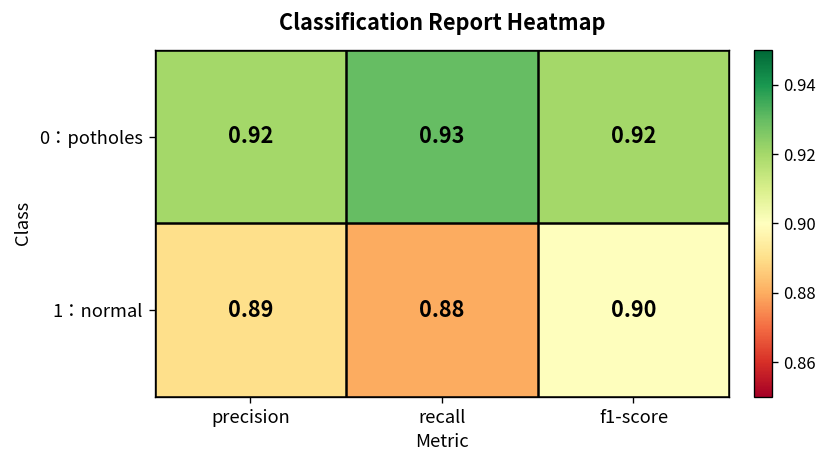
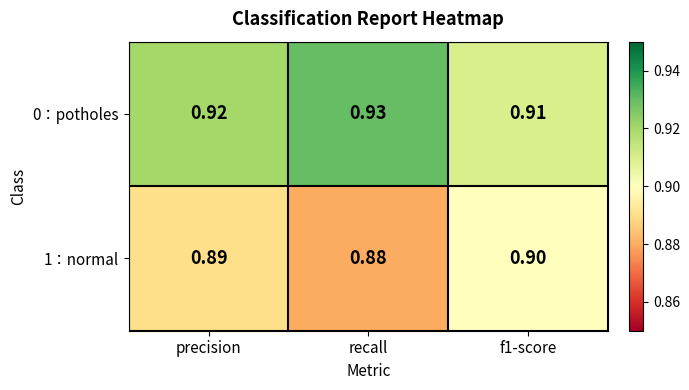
  {
    "0：potholes": {
      "precision": 0.92,
      "recall": 0.93,
-     "f1-score": 0.92
+     "f1-score": 0.91
    },
    "1：normal": {
      "precision": 0.89,
      "recall": 0.88,
      "f1-score": 0.90
    }
  }
